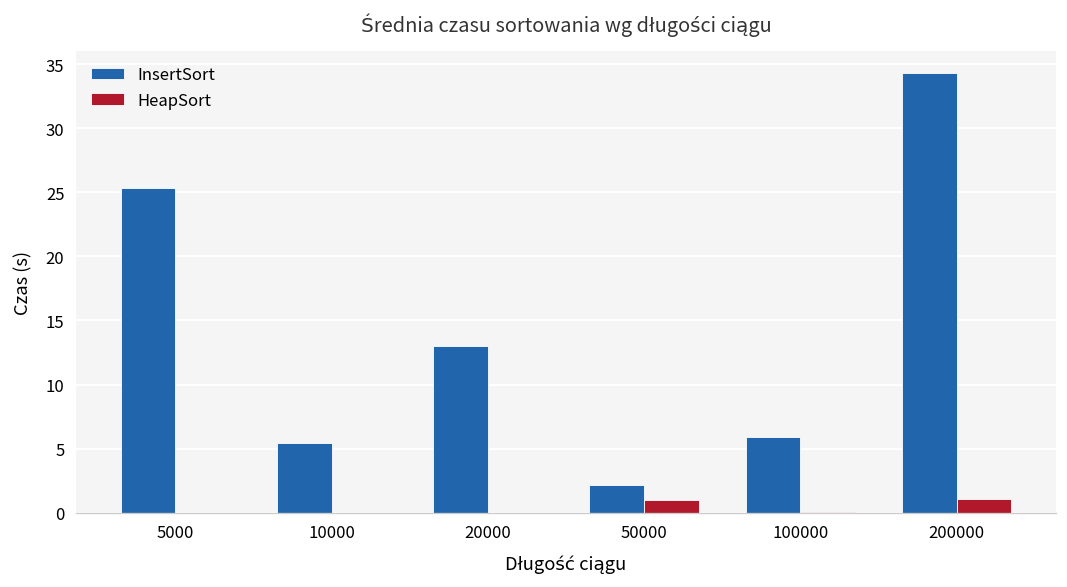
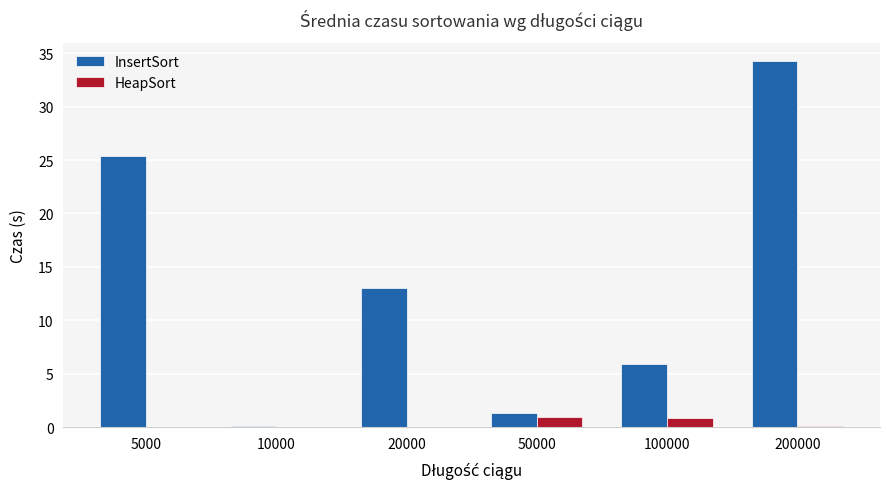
  {
    "InsertSort": {
      "5000": 25.3,
-     "10000": 5.4,
+     "10000": 0.1,
      "20000": 13.0,
-     "50000": 2.2,
+     "50000": 1.4,
      "100000": 5.9,
      "200000": 34.3
    },
    "HeapSort": {
      "50000": 1.0,
-     "100000": 0.0,
-     "200000": 1.1
+     "100000": 0.8,
+     "200000": 0.1
    }
  }
